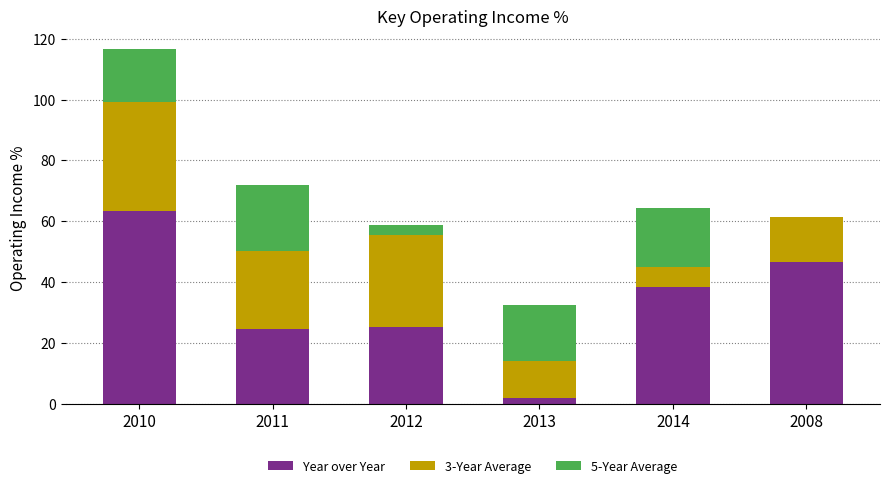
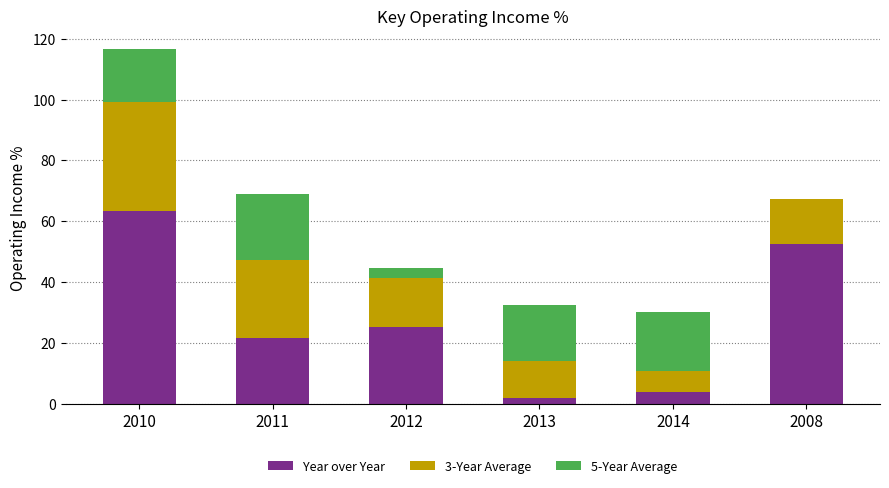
  {
    "Year over Year": {
      "2010": 63,
-     "2011": 24,
+     "2011": 22,
      "2012": 25,
      "2013": 2,
-     "2014": 38,
-     "2008": 47
+     "2014": 4,
+     "2008": 53
    },
    "3-Year Average": {
      "2010": 36,
      "2011": 26,
-     "2012": 30,
+     "2012": 16,
      "2013": 12,
      "2014": 7,
      "2008": 15
    },
    "5-Year Average": {
      "2010": 18,
      "2011": 22,
      "2012": 3,
      "2013": 18,
      "2014": 19,
      "2008": 0
    }
  }
